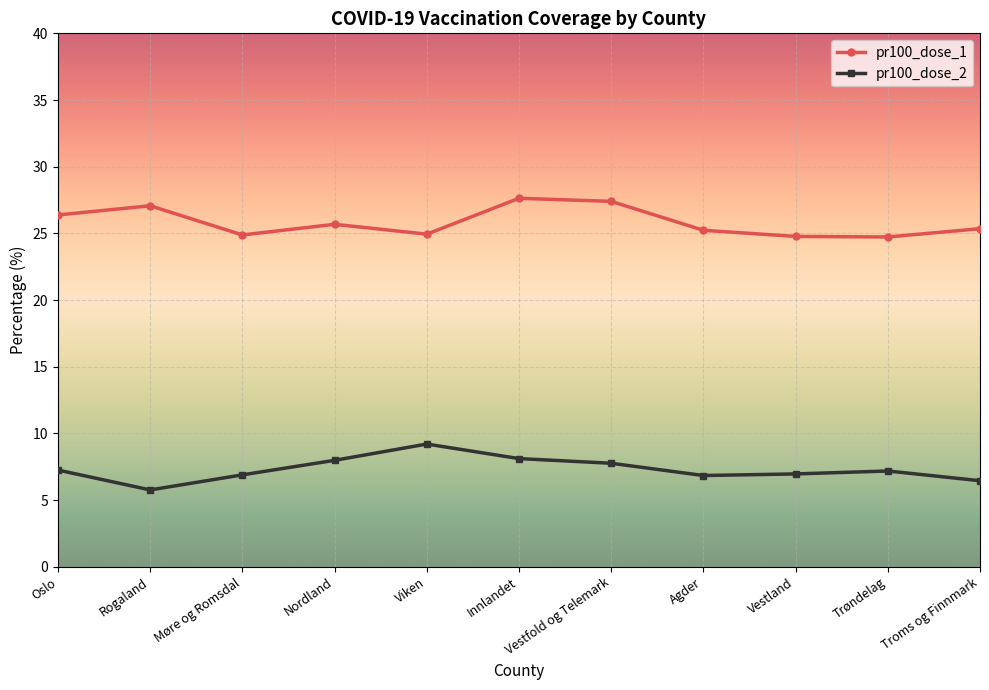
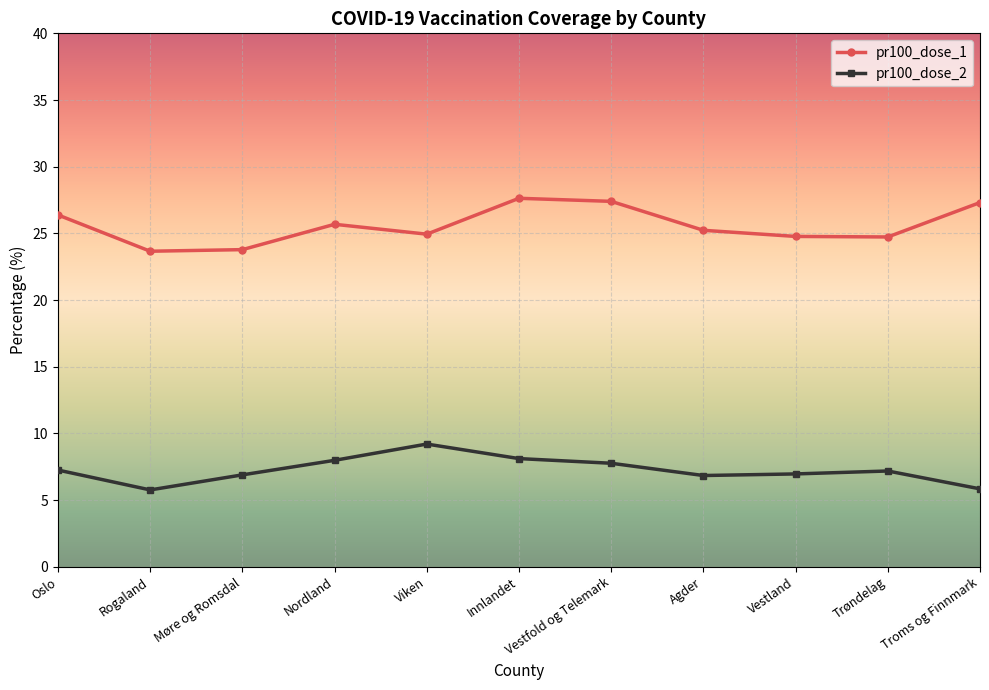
  {
    "pr100_dose_1": {
      "Oslo": 26.4,
-     "Rogaland": 27.1,
-     "Møre og Romsdal": 24.9,
+     "Rogaland": 23.7,
+     "Møre og Romsdal": 23.8,
      "Nordland": 25.7,
      "Viken": 24.9,
      "Innlandet": 27.6,
      "Vestfold og Telemark": 27.4,
      "Agder": 25.2,
      "Vestland": 24.8,
      "Trøndelag": 24.7,
-     "Troms og Finnmark": 25.4
+     "Troms og Finnmark": 27.3
    },
    "pr100_dose_2": {
      "Oslo": 7.3,
      "Rogaland": 5.8,
      "Møre og Romsdal": 6.9,
      "Nordland": 8.0,
      "Viken": 9.2,
      "Innlandet": 8.1,
      "Vestfold og Telemark": 7.8,
      "Agder": 6.8,
      "Vestland": 7.0,
      "Trøndelag": 7.2,
-     "Troms og Finnmark": 6.5
+     "Troms og Finnmark": 5.8
    }
  }
